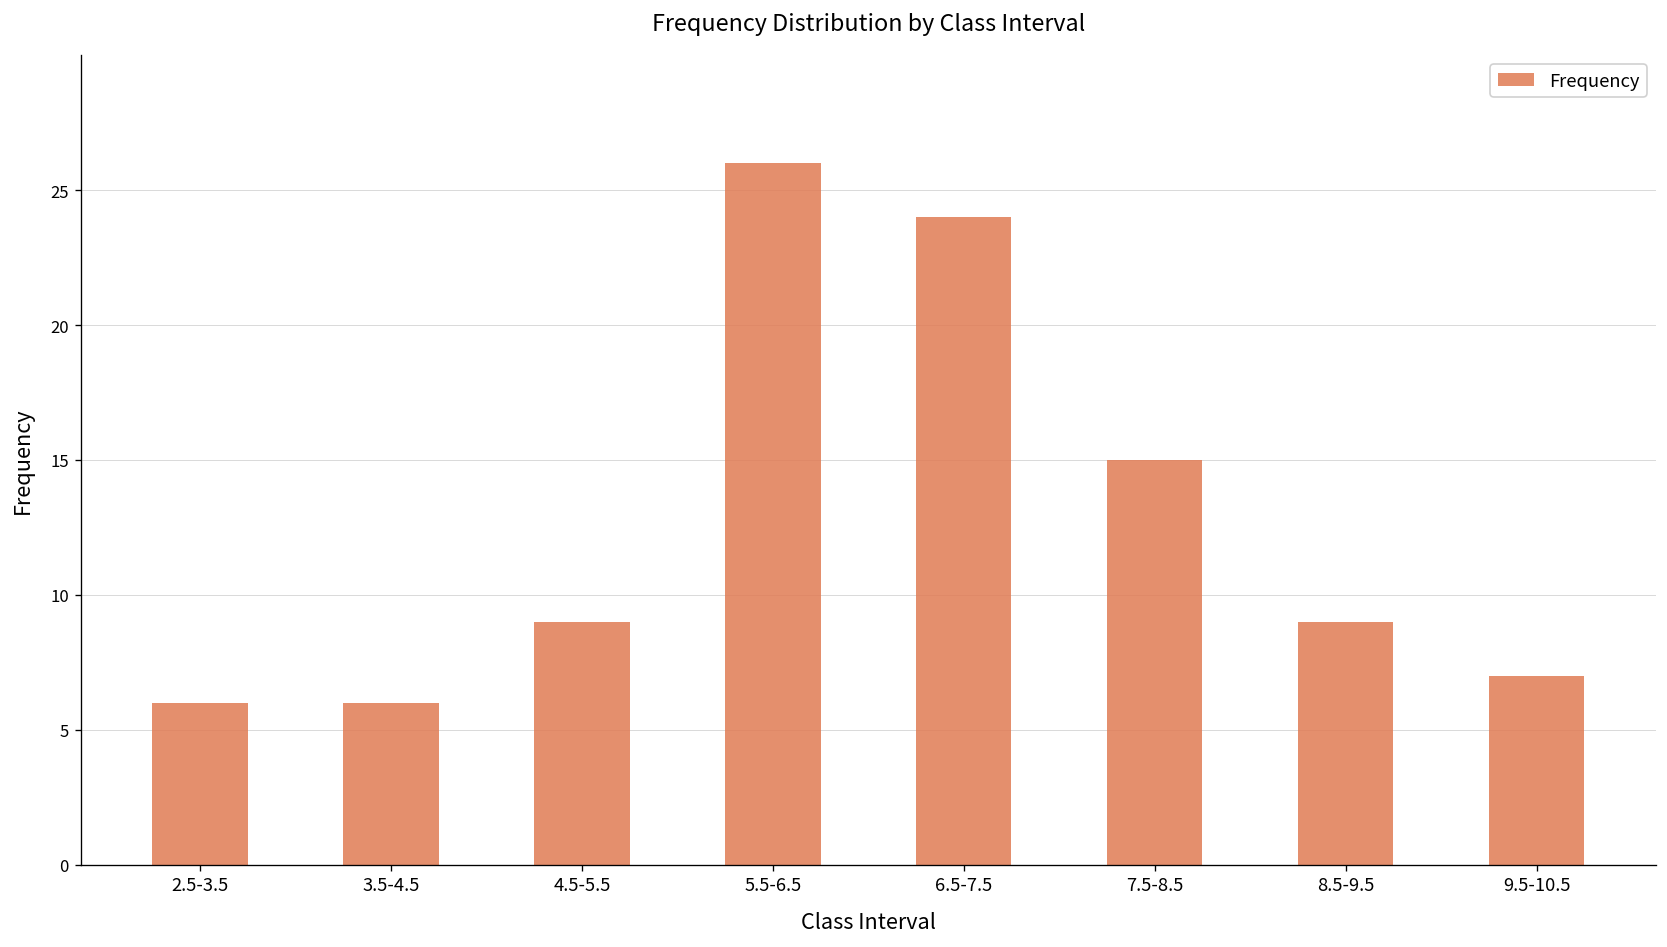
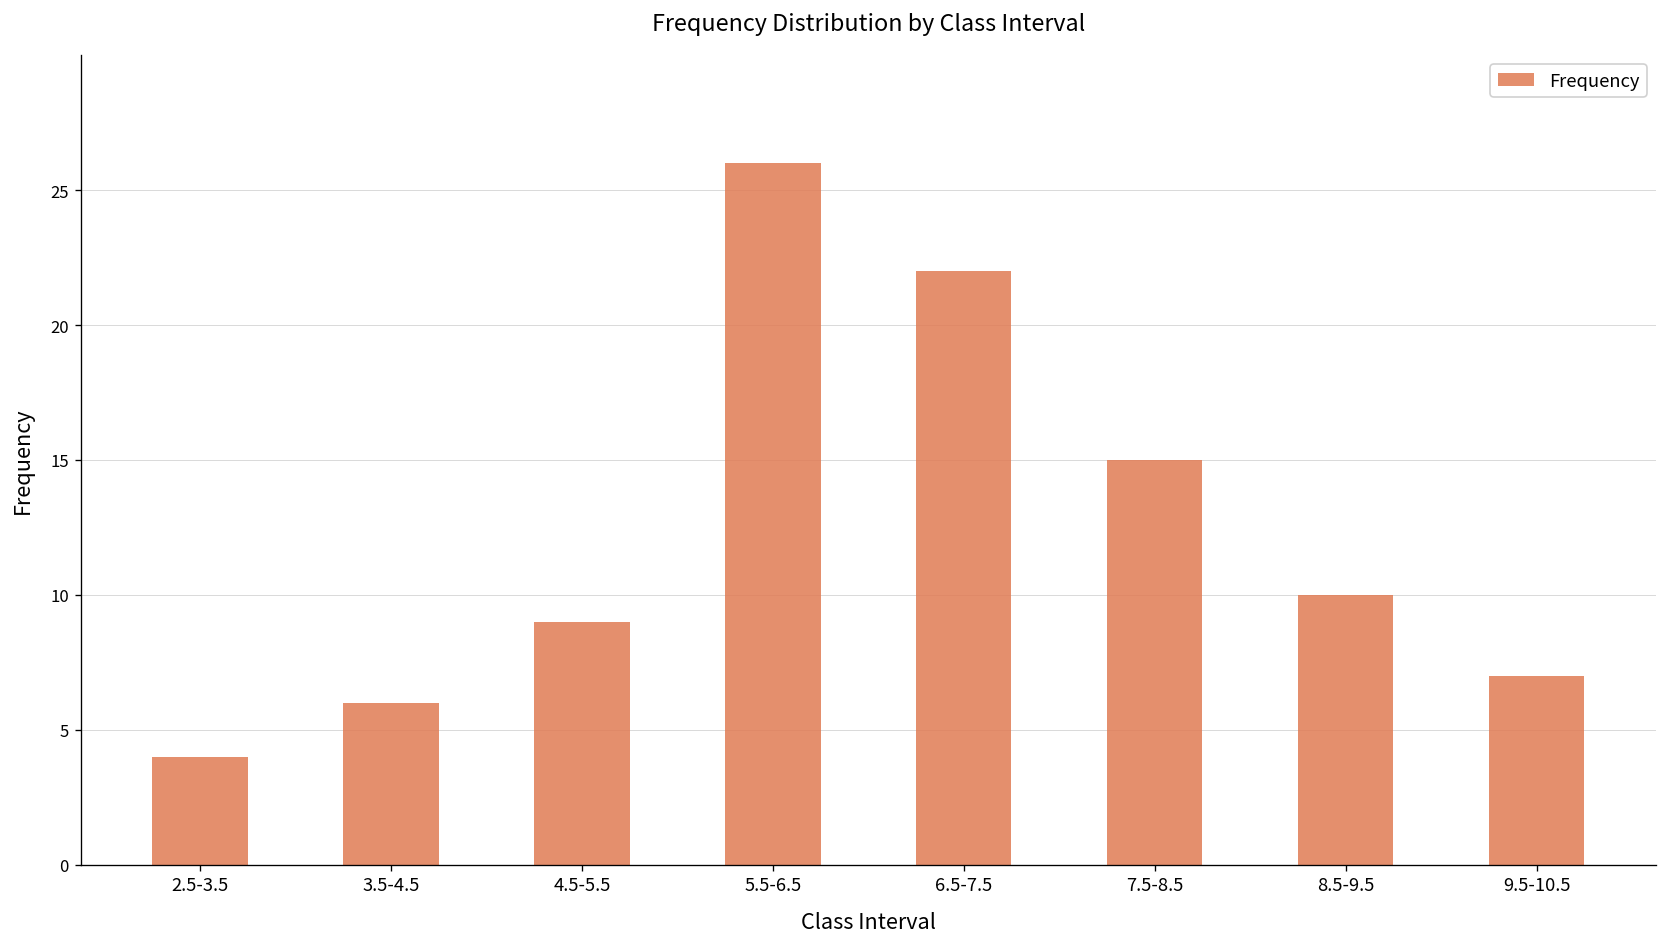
  {
-   "2.5-3.5": 6,
+   "2.5-3.5": 4,
    "3.5-4.5": 6,
    "4.5-5.5": 9,
    "5.5-6.5": 26,
-   "6.5-7.5": 24,
+   "6.5-7.5": 22,
    "7.5-8.5": 15,
-   "8.5-9.5": 9,
+   "8.5-9.5": 10,
    "9.5-10.5": 7
  }
